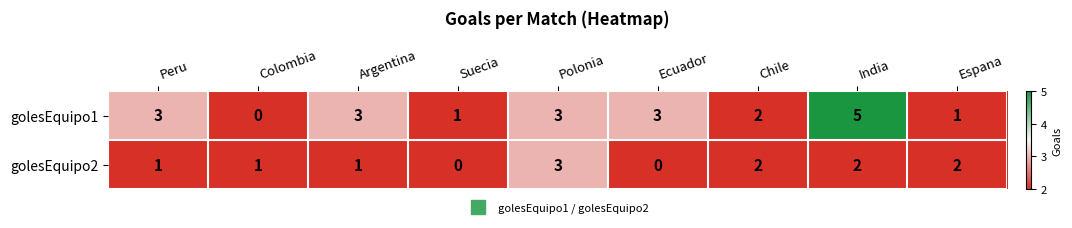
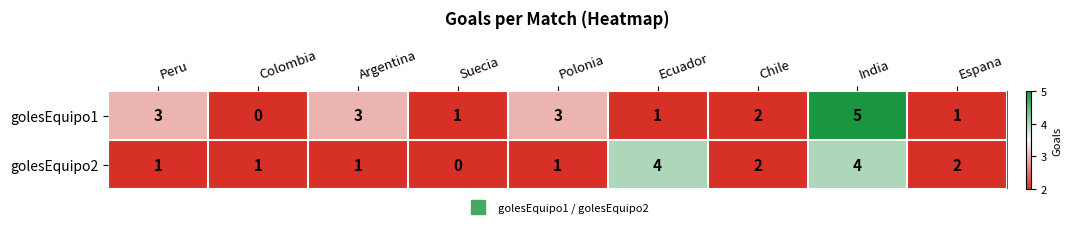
  {
    "golesEquipo1": {
      "Peru": 3,
      "Colombia": 0,
      "Argentina": 3,
      "Suecia": 1,
      "Polonia": 3,
-     "Ecuador": 3,
+     "Ecuador": 1,
      "Chile": 2,
      "India": 5,
      "Espana": 1
    },
    "golesEquipo2": {
      "Peru": 1,
      "Colombia": 1,
      "Argentina": 1,
      "Suecia": 0,
-     "Polonia": 3,
-     "Ecuador": 0,
+     "Polonia": 1,
+     "Ecuador": 4,
      "Chile": 2,
-     "India": 2,
+     "India": 4,
      "Espana": 2
    }
  }
